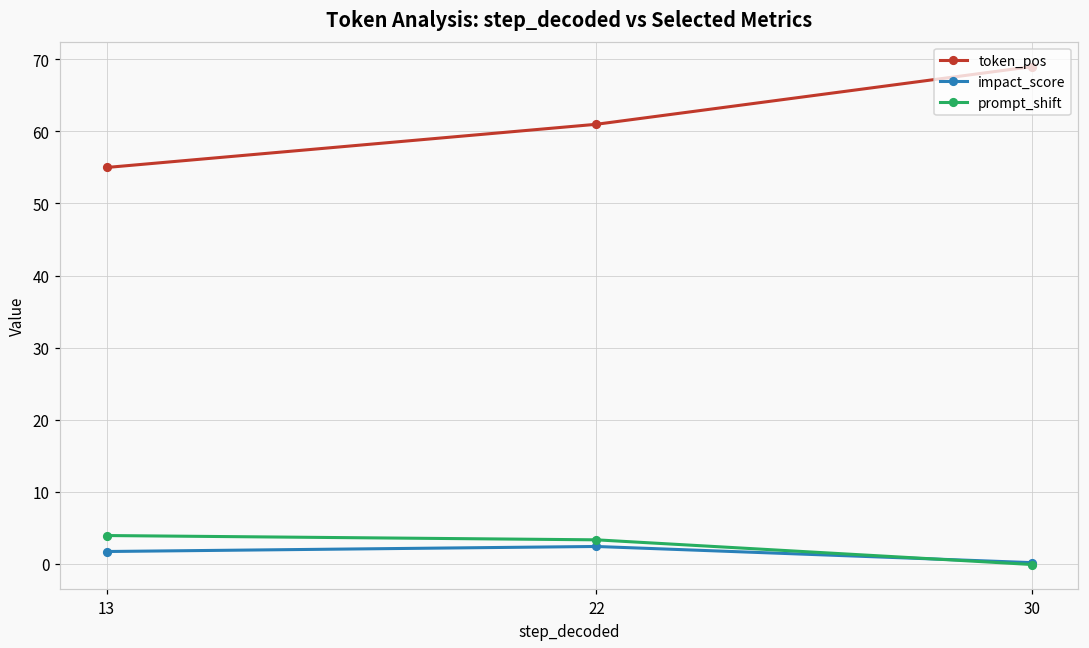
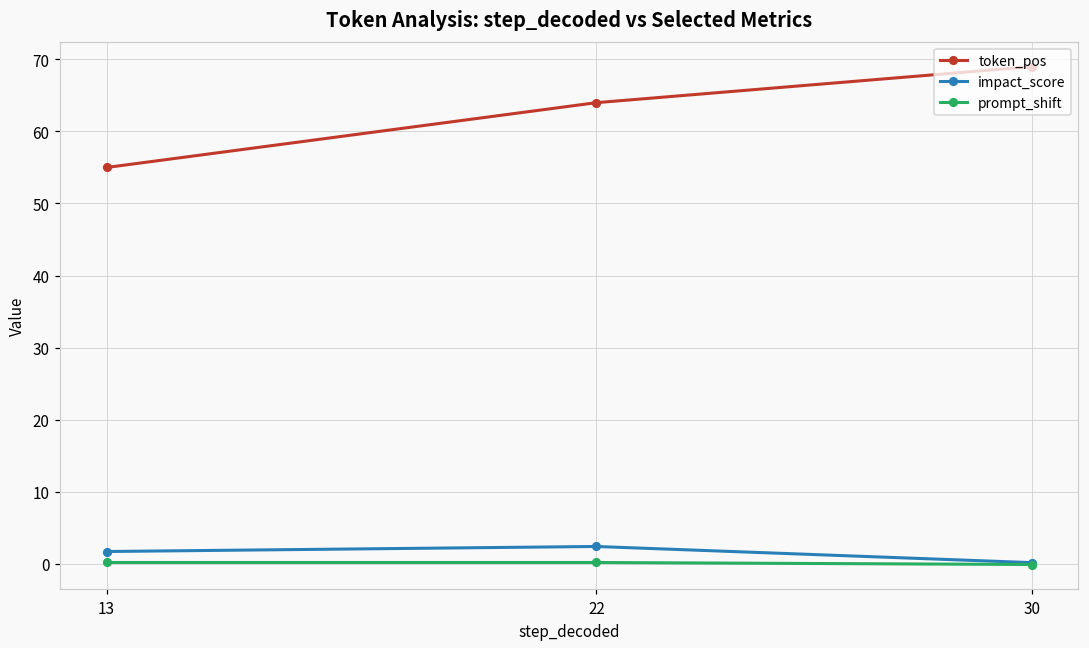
  {
    "token_pos": {
      "13": 55,
-     "22": 61
+     "22": 64
    },
    "impact_score": {
      "13": 2,
      "22": 2
    },
    "prompt_shift": {
-     "13": 4,
-     "22": 3
+     "13": 0,
+     "22": 0
    }
  }
